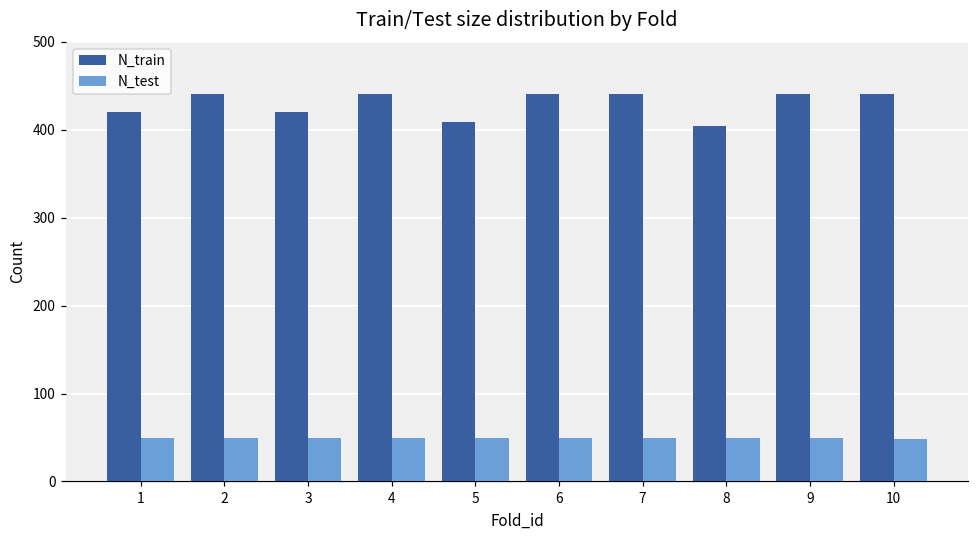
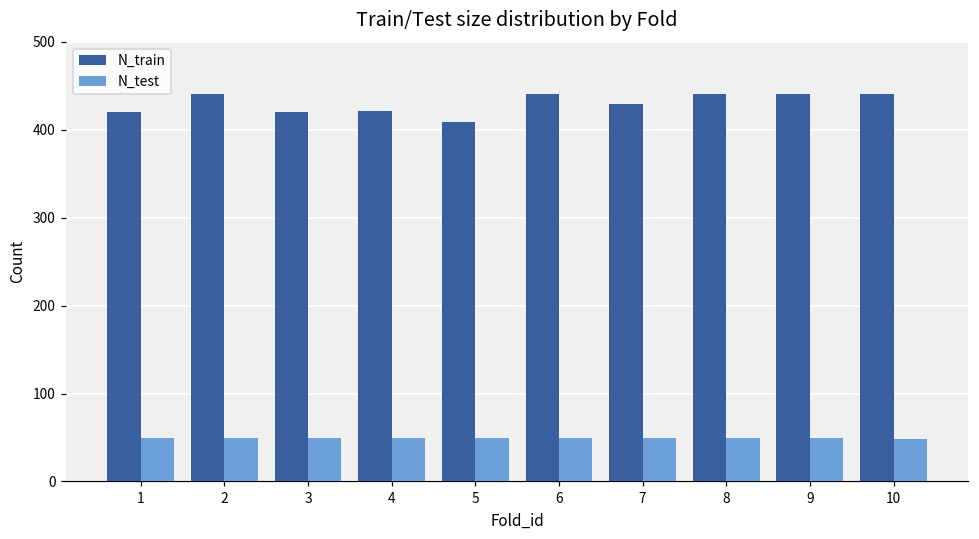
  {
    "N_train": {
      "1": 420,
      "2": 440,
      "3": 420,
-     "4": 440,
+     "4": 420,
      "5": 410,
      "6": 440,
-     "7": 440,
-     "8": 400,
+     "7": 430,
+     "8": 440,
      "9": 440,
      "10": 440
    },
    "N_test": {
      "1": 50,
      "2": 50,
      "3": 50,
      "4": 50,
      "5": 50,
      "6": 50,
      "7": 50,
      "8": 50,
      "9": 50,
      "10": 50
    }
  }
